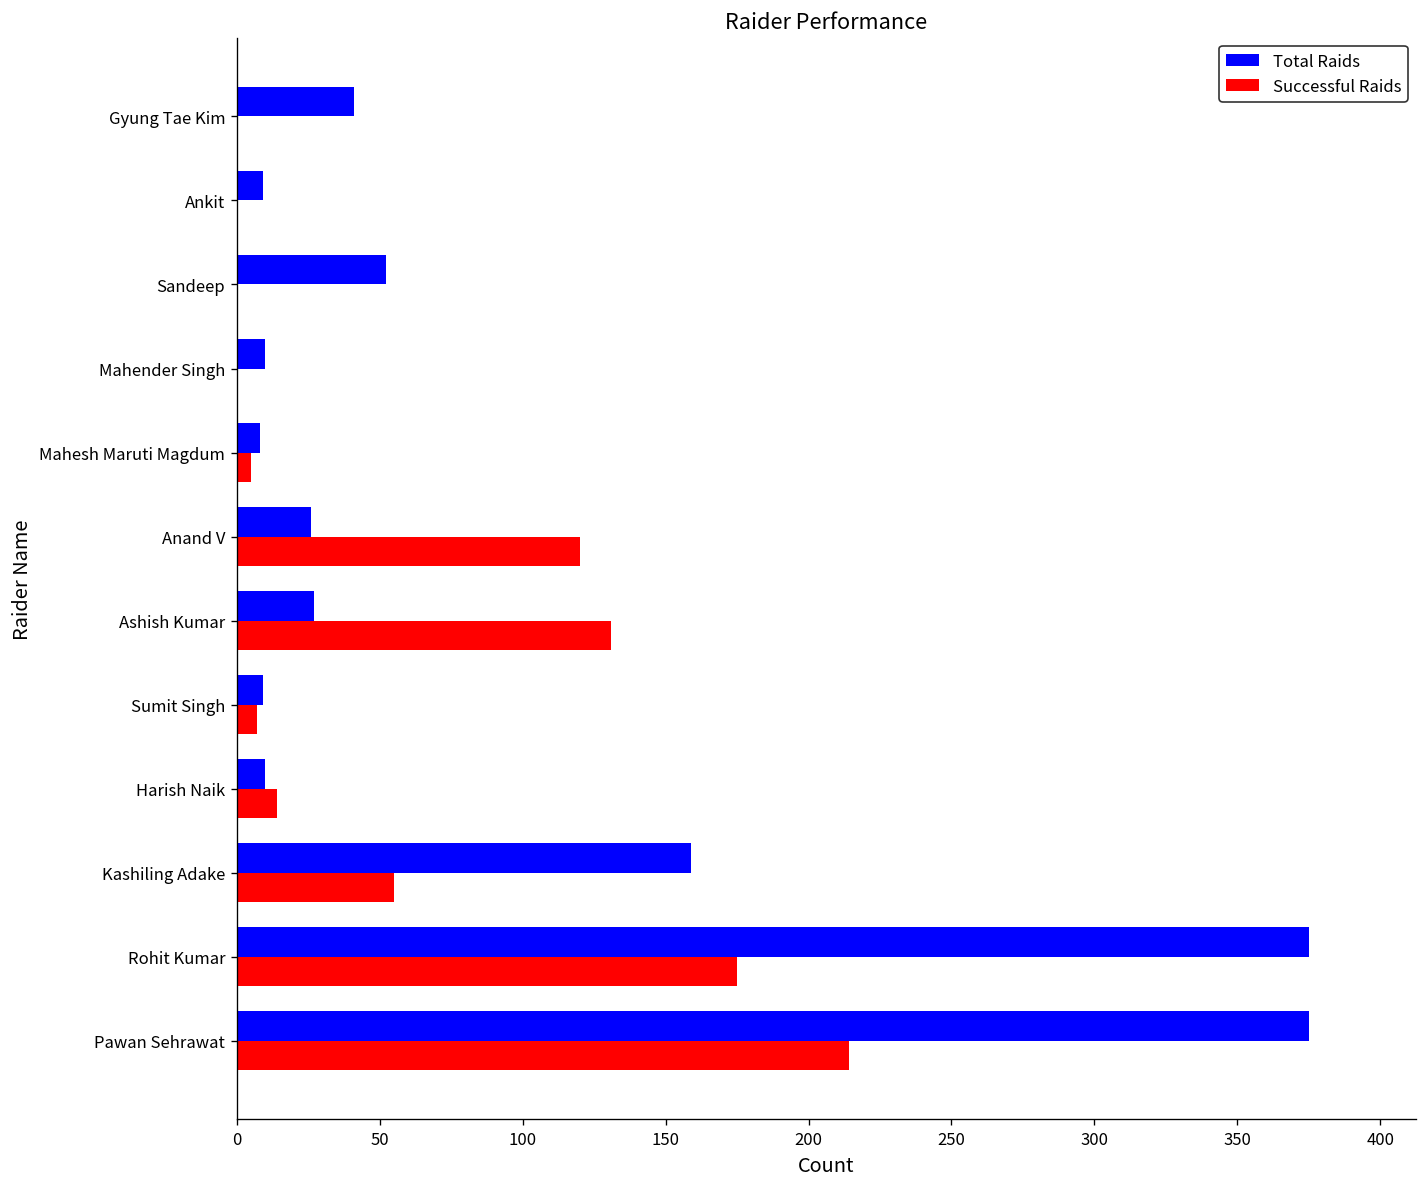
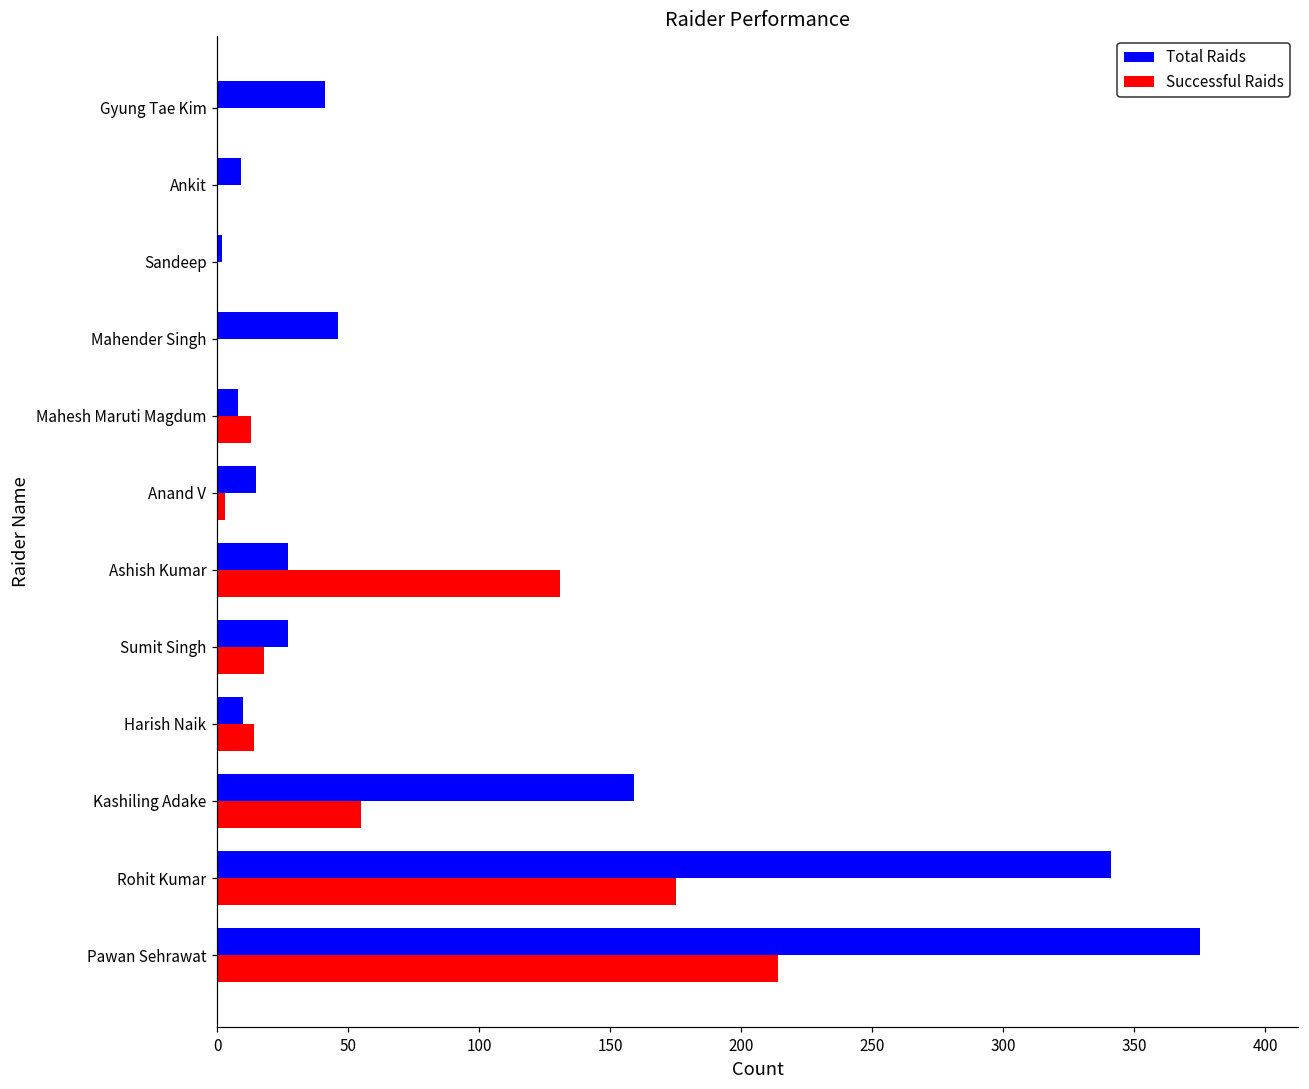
  {
    "Total Raids": {
      "Gyung Tae Kim": 41,
      "Ankit": 9,
-     "Sandeep": 52,
-     "Mahender Singh": 10,
+     "Sandeep": 2,
+     "Mahender Singh": 46,
      "Mahesh Maruti Magdum": 8,
-     "Anand V": 26,
+     "Anand V": 15,
      "Ashish Kumar": 27,
-     "Sumit Singh": 9,
+     "Sumit Singh": 27,
      "Harish Naik": 10,
      "Kashiling Adake": 159,
-     "Rohit Kumar": 375,
+     "Rohit Kumar": 341,
      "Pawan Sehrawat": 375
    },
    "Successful Raids": {
      "Gyung Tae Kim": 0,
      "Ankit": 0,
      "Sandeep": 0,
      "Mahender Singh": 0,
-     "Mahesh Maruti Magdum": 5,
-     "Anand V": 120,
+     "Mahesh Maruti Magdum": 13,
+     "Anand V": 3,
      "Ashish Kumar": 131,
-     "Sumit Singh": 7,
+     "Sumit Singh": 18,
      "Harish Naik": 14,
      "Kashiling Adake": 55,
      "Rohit Kumar": 175,
      "Pawan Sehrawat": 214
    }
  }
